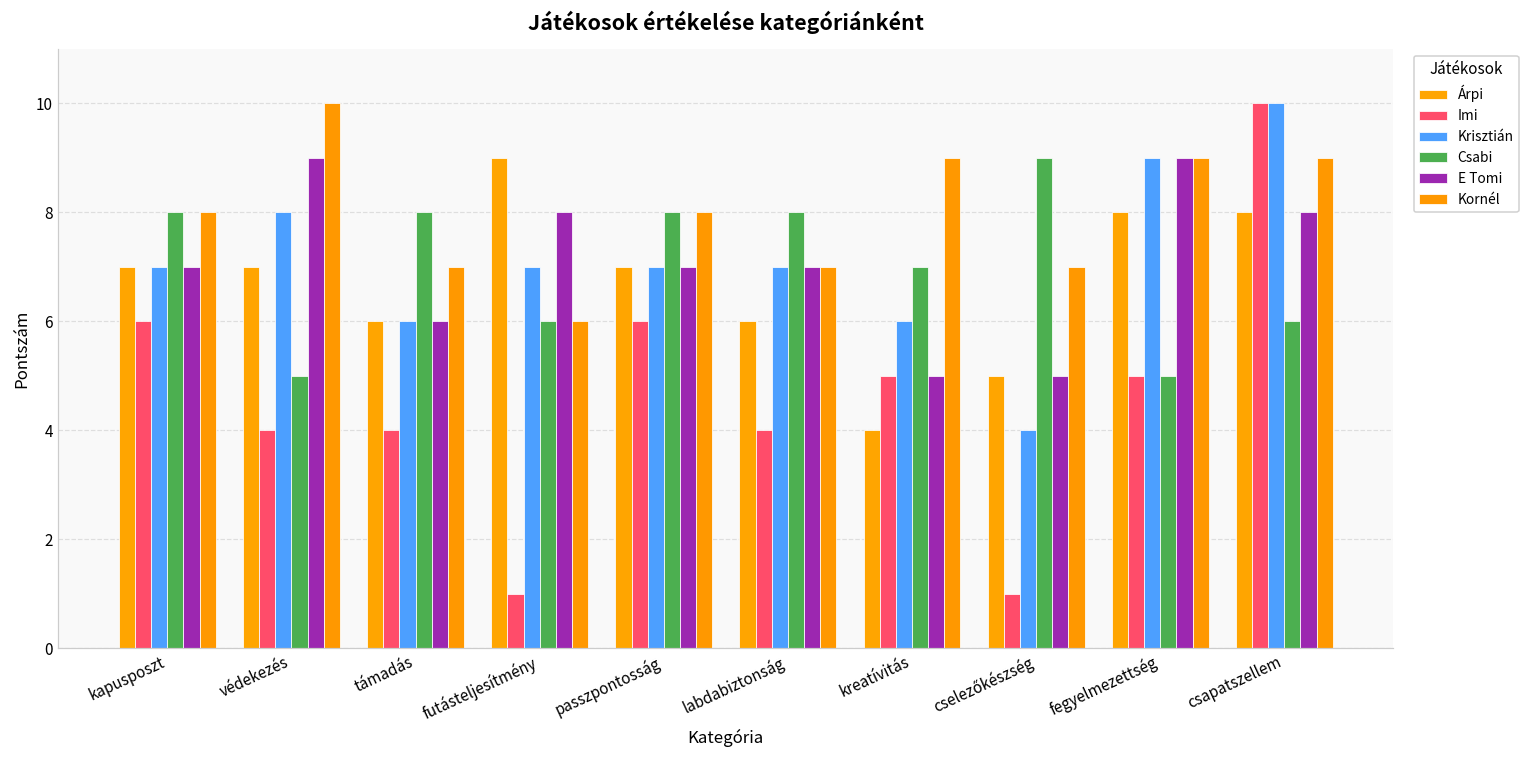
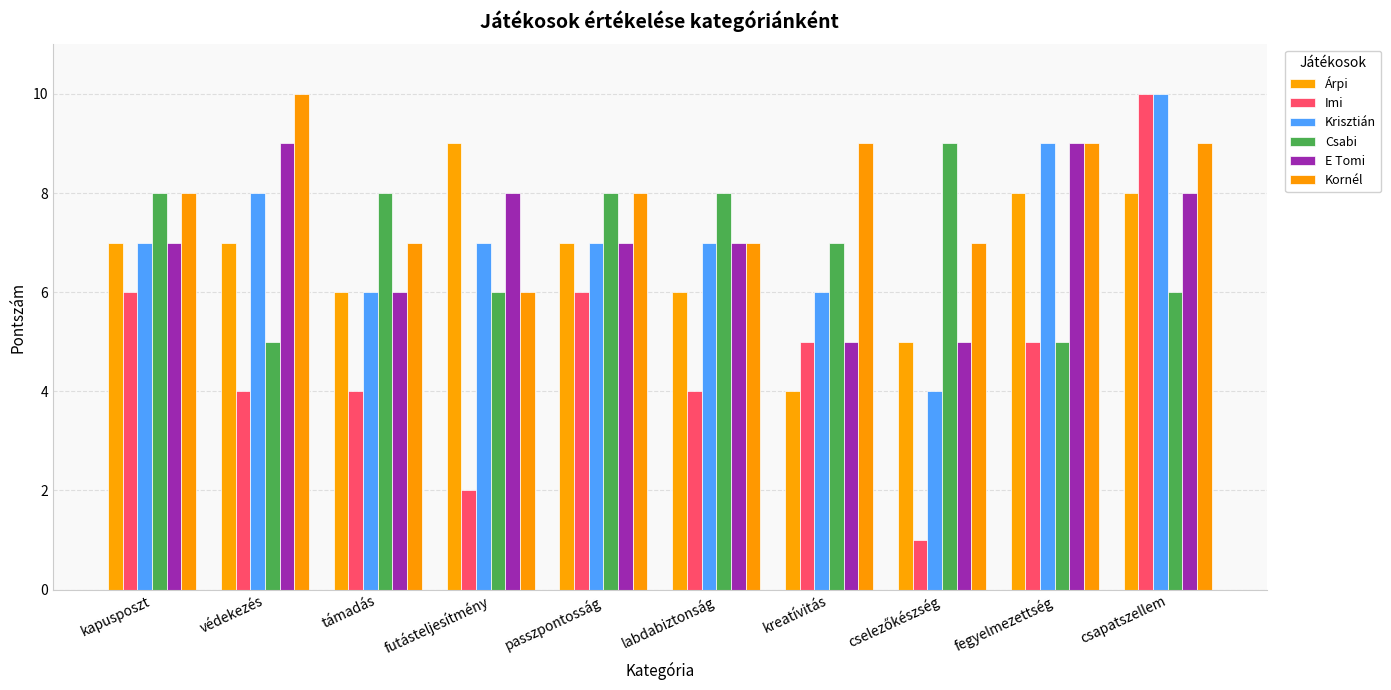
  {
    "Imi": {
      "kapusposzt": 6,
      "védekezés": 4,
      "támadás": 4,
-     "futásteljesítmény": 1,
+     "futásteljesítmény": 2,
      "passzpontosság": 6,
      "labdabiztonság": 4,
      "kreatívitás": 5,
      "cselezőkészség": 1,
      "fegyelmezettség": 5,
      "csapatszellem": 10
    },
    "Krisztián": {
      "kapusposzt": 7,
      "védekezés": 8,
      "támadás": 6,
      "futásteljesítmény": 7,
      "passzpontosság": 7,
      "labdabiztonság": 7,
      "kreatívitás": 6,
      "cselezőkészség": 4,
      "fegyelmezettség": 9,
      "csapatszellem": 10
    },
    "Csabi": {
      "kapusposzt": 8,
      "védekezés": 5,
      "támadás": 8,
      "futásteljesítmény": 6,
      "passzpontosság": 8,
      "labdabiztonság": 8,
      "kreatívitás": 7,
      "cselezőkészség": 9,
      "fegyelmezettség": 5,
      "csapatszellem": 6
    },
    "E Tomi": {
      "kapusposzt": 7,
      "védekezés": 9,
      "támadás": 6,
      "futásteljesítmény": 8,
      "passzpontosság": 7,
      "labdabiztonság": 7,
      "kreatívitás": 5,
      "cselezőkészség": 5,
      "fegyelmezettség": 9,
      "csapatszellem": 8
    }
  }
